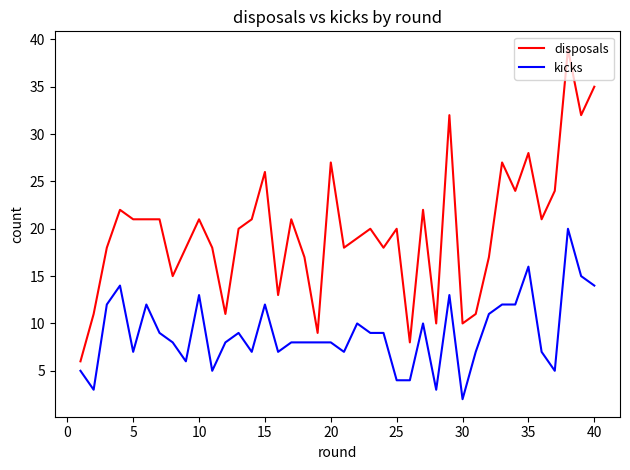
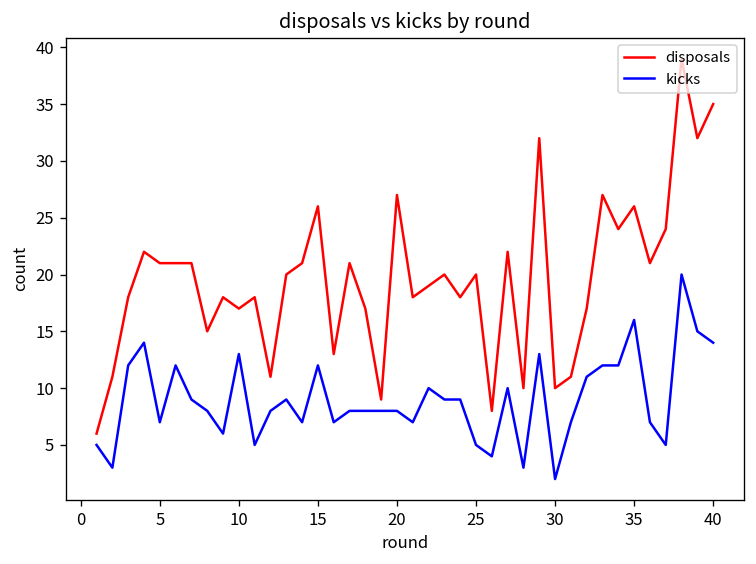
  {
    "disposals": {
      "5": 21,
-     "10": 21,
+     "10": 17,
      "15": 26,
      "20": 27,
      "25": 20,
      "30": 10,
-     "35": 28,
+     "35": 26,
      "40": 35
    },
    "kicks": {
      "5": 7,
      "10": 13,
      "15": 12,
      "20": 8,
-     "25": 4,
+     "25": 5,
      "30": 2,
      "35": 16,
      "40": 14
    }
  }
